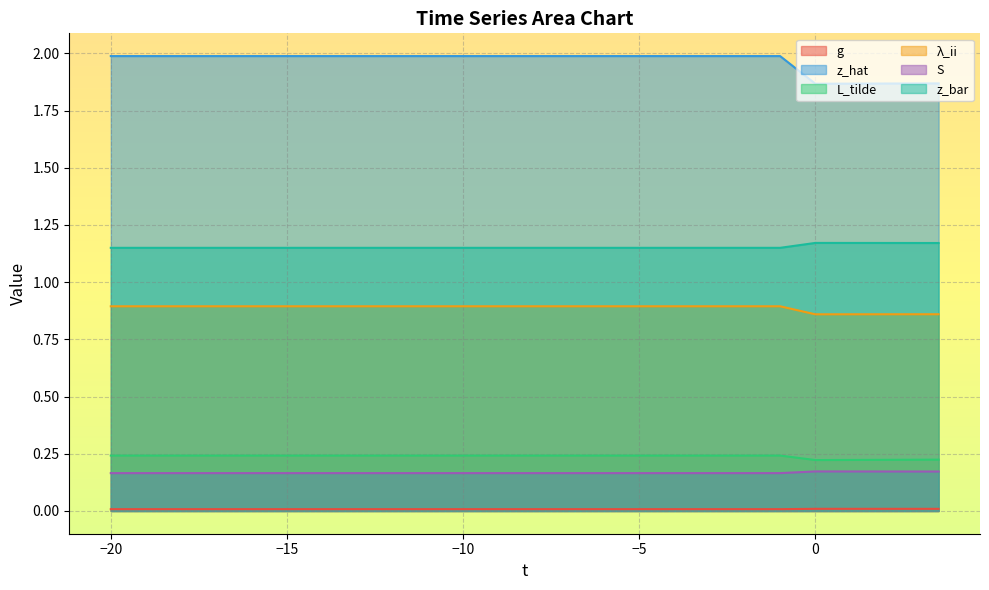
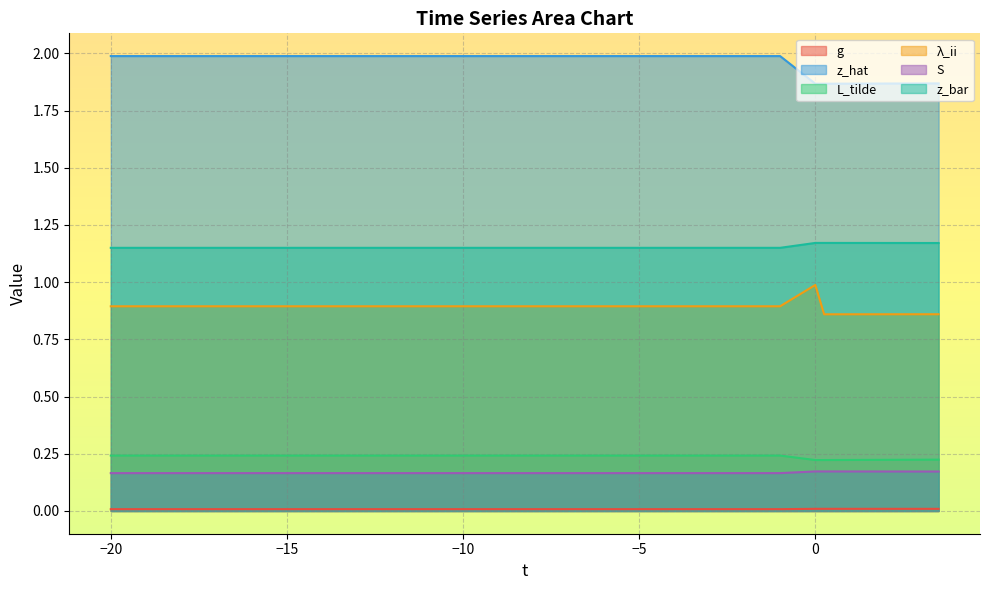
  {
    "g": {
      "−20": 0.01,
      "−15": 0.01,
      "−10": 0.01,
      "−5": 0.01,
      "0": 0.01
    },
    "λ_ii": {
      "−20": 0.89,
      "−15": 0.89,
      "−10": 0.89,
      "−5": 0.89,
-     "0": 0.86
+     "0": 0.99
    },
    "S": {
      "−20": 0.17,
      "−15": 0.17,
      "−10": 0.17,
      "−5": 0.17,
      "0": 0.17
    }
  }
